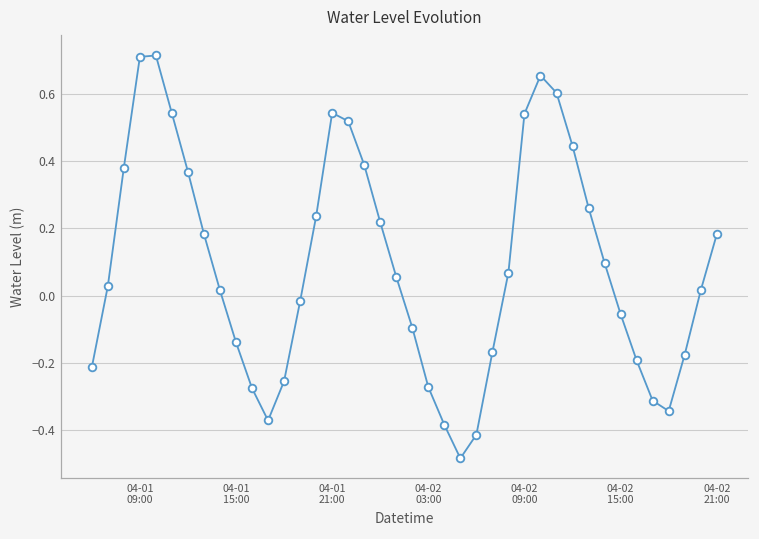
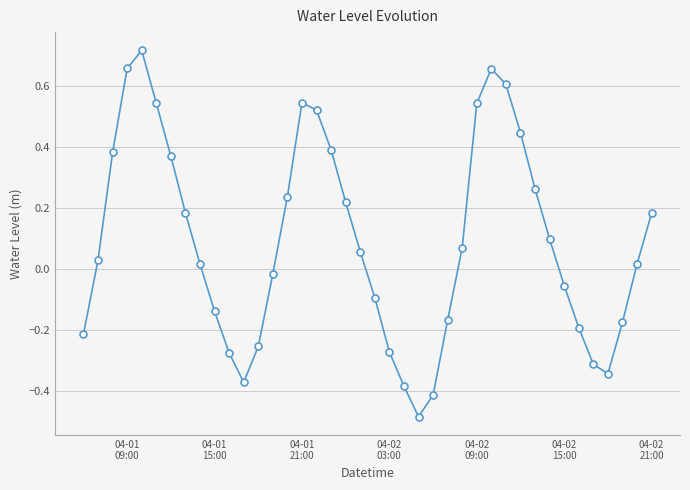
  {
-   "04-01 09:00": 0.71,
+   "04-01 09:00": 0.66,
    "04-01 15:00": -0.14,
    "04-01 21:00": 0.54,
    "04-02 03:00": -0.27,
    "04-02 09:00": 0.54,
    "04-02 15:00": -0.06,
    "04-02 21:00": 0.18
  }
